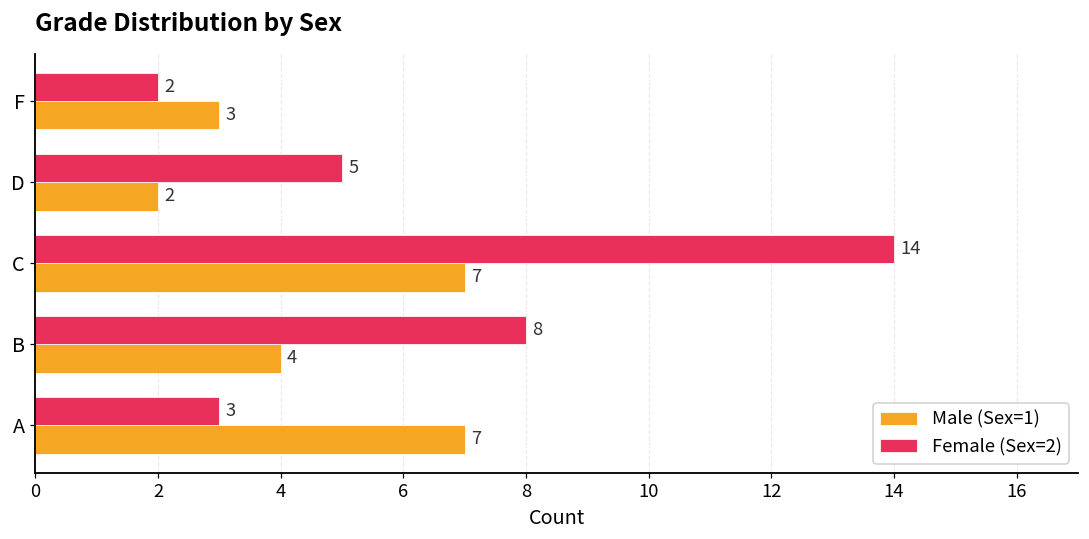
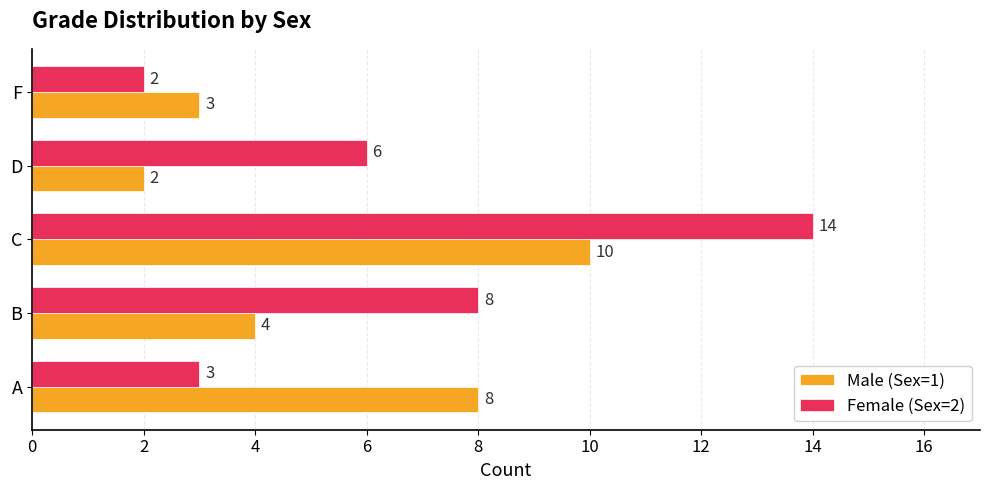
  {
    "Male (Sex=1)": {
      "F": 3,
      "D": 2,
-     "C": 7,
+     "C": 10,
      "B": 4,
-     "A": 7
+     "A": 8
    },
    "Female (Sex=2)": {
      "F": 2,
-     "D": 5,
+     "D": 6,
      "C": 14,
      "B": 8,
      "A": 3
    }
  }
